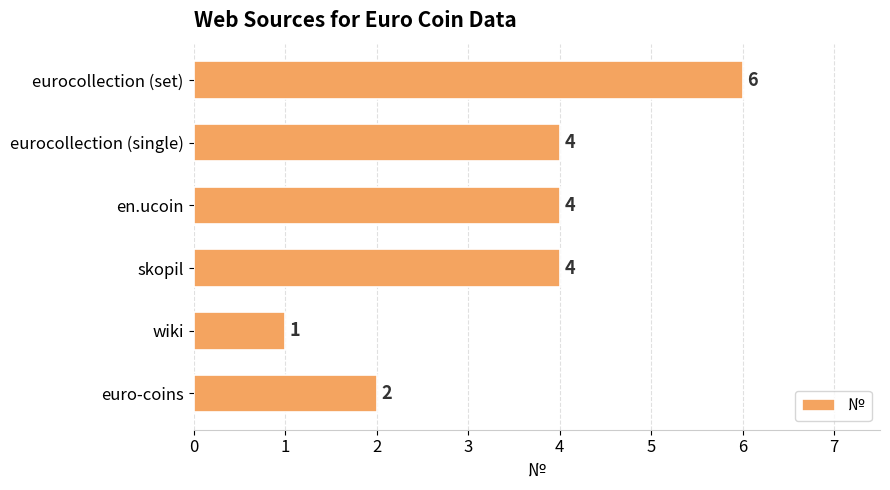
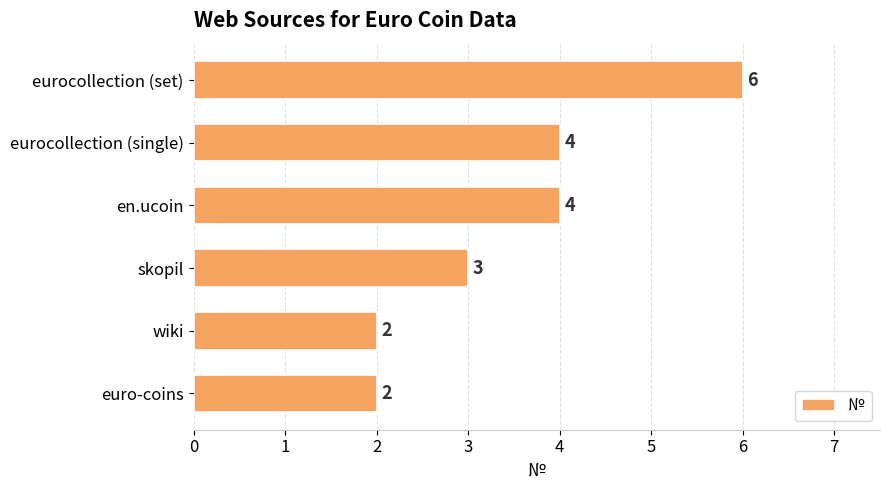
  {
    "eurocollection (set)": 6,
    "eurocollection (single)": 4,
    "en.ucoin": 4,
-   "skopil": 4,
-   "wiki": 1,
+   "skopil": 3,
+   "wiki": 2,
    "euro-coins": 2
  }
